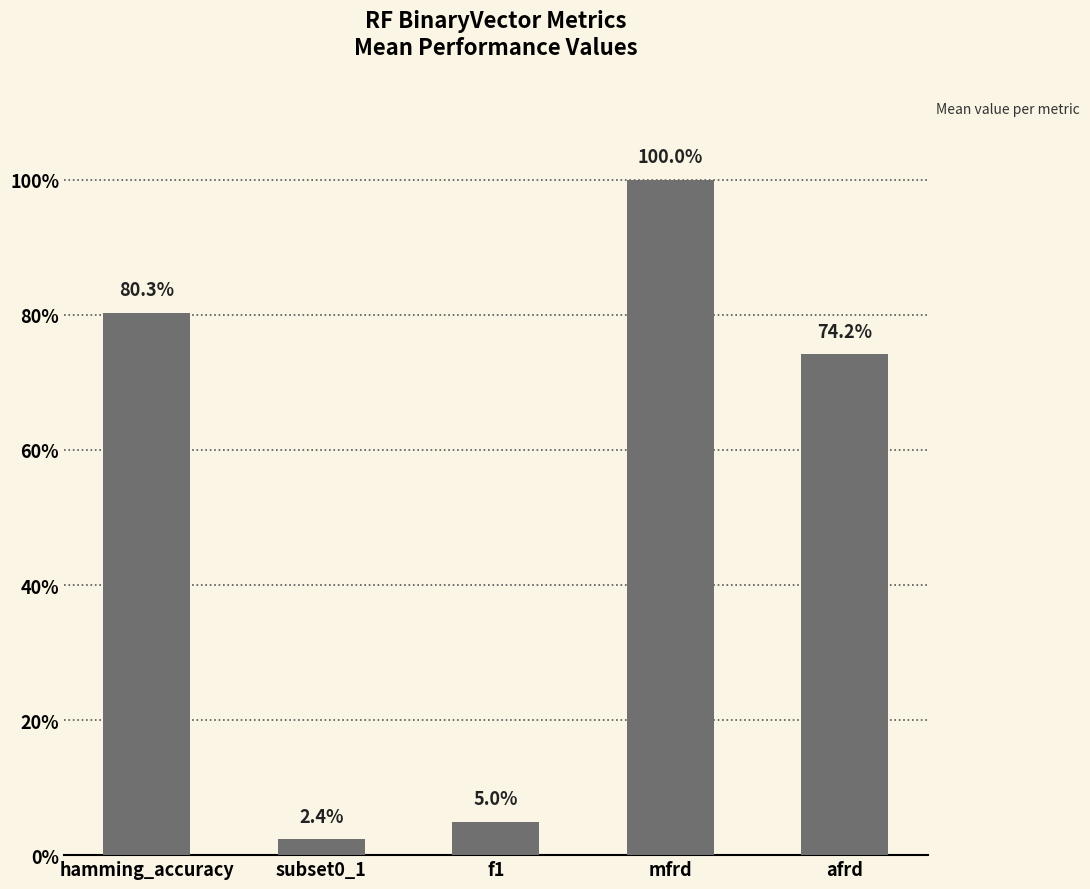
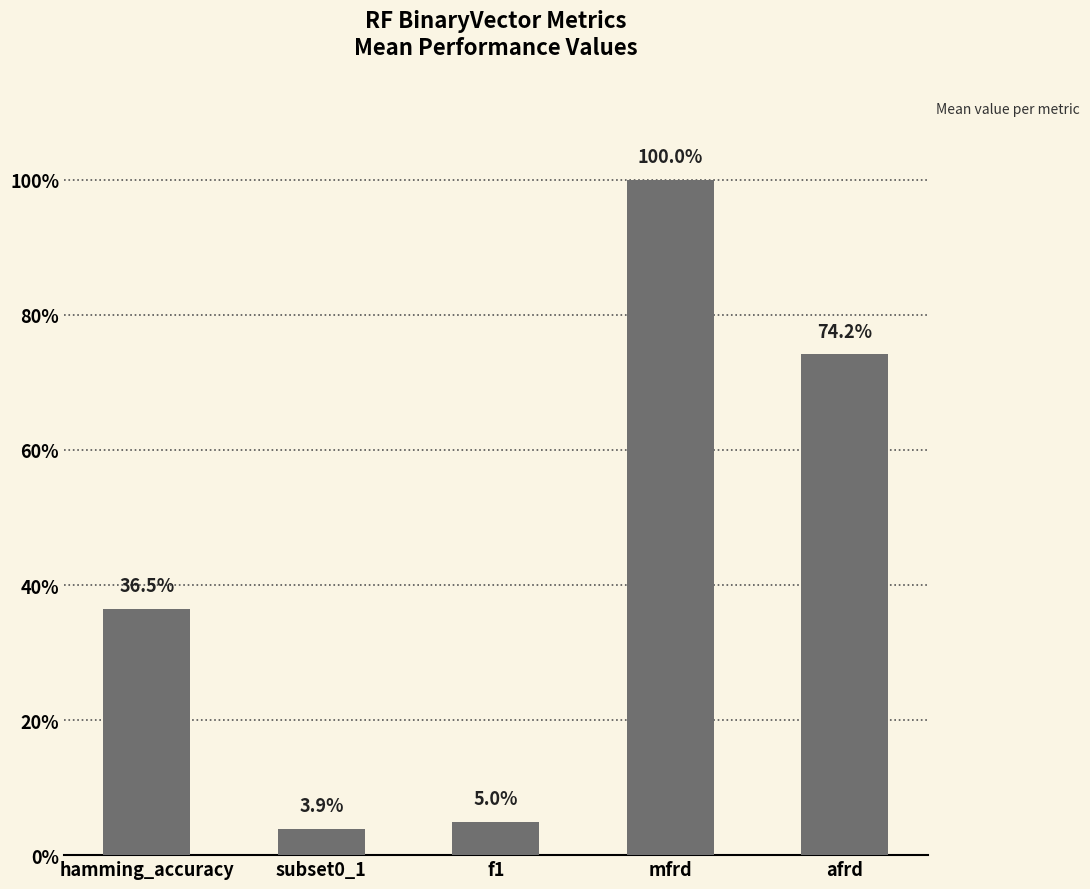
  {
-   "hamming_accuracy": "80.3%",
-   "subset0_1": "2.4%",
+   "hamming_accuracy": "36.5%",
+   "subset0_1": "3.9%",
    "f1": "5.0%",
    "mfrd": "100.0%",
    "afrd": "74.2%"
  }
